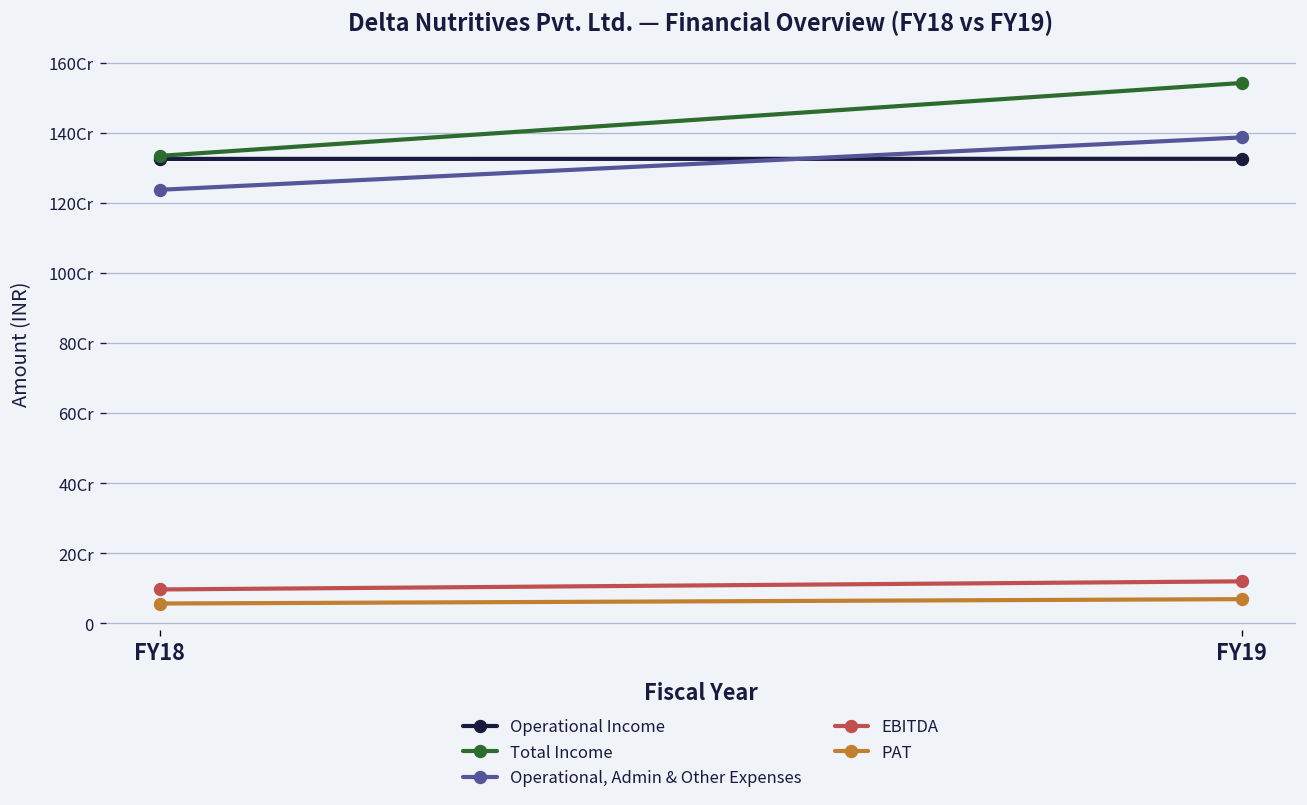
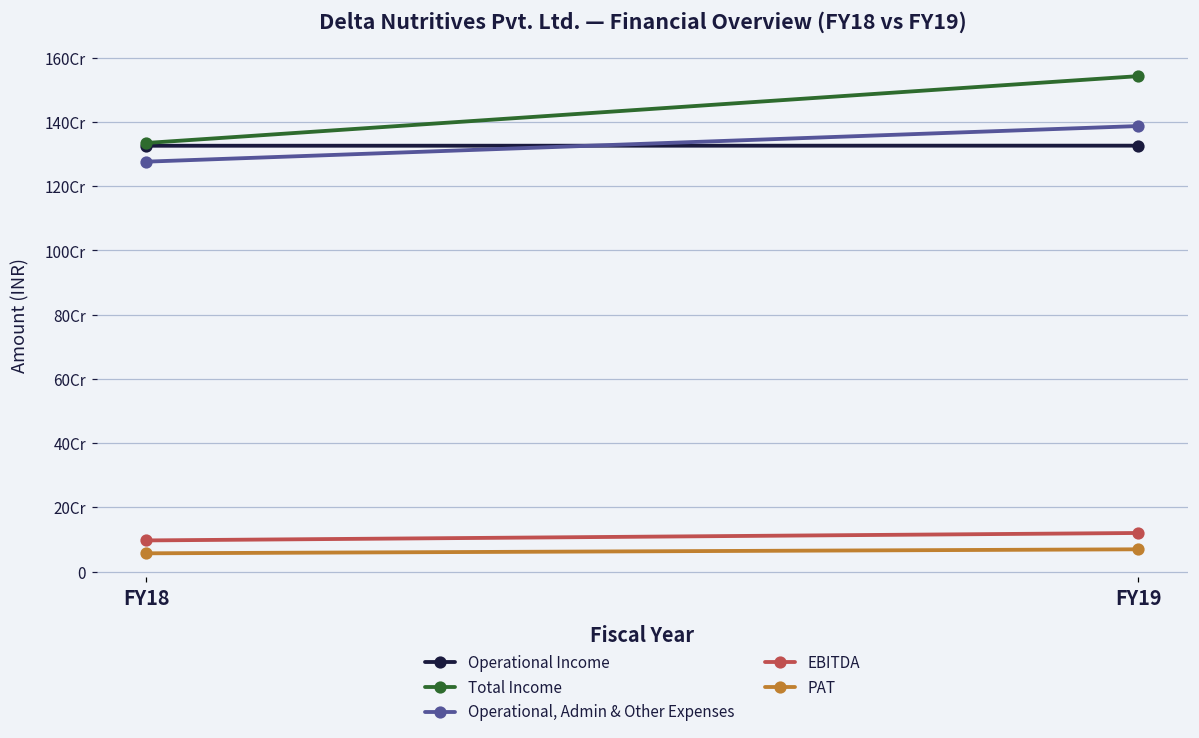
  {
    "Operational Income": {
      "FY19": "133Cr"
    },
    "Total Income": {
      "FY19": "154Cr"
    },
    "Operational, Admin & Other Expenses": {
-     "FY18": "124Cr",
+     "FY18": "128Cr",
      "FY19": "139Cr"
    }
  }
